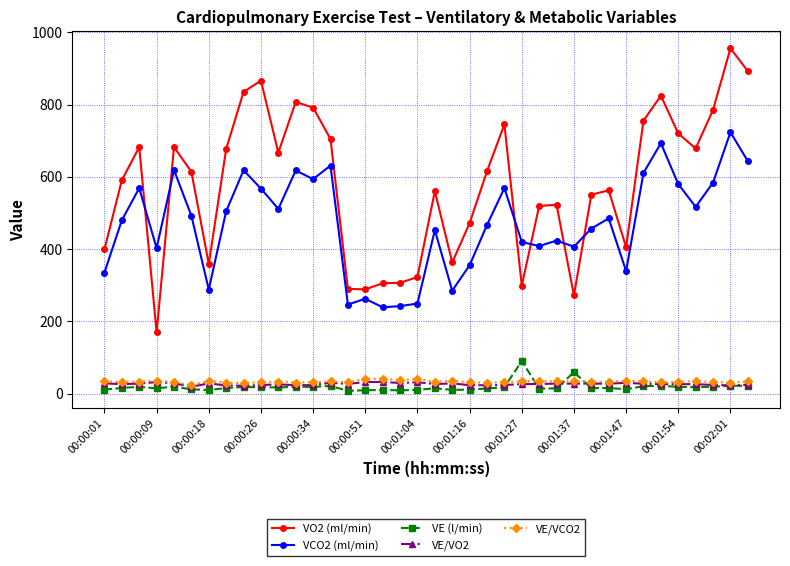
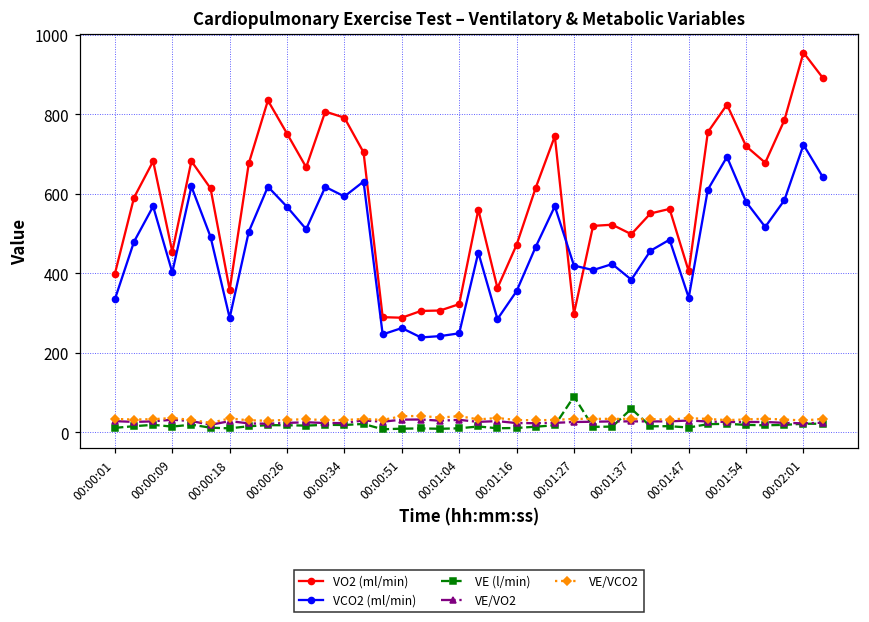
  {
    "VO2 (ml/min)": {
      "00:00:01": 400,
-     "00:00:09": 170,
+     "00:00:09": 450,
      "00:00:18": 360,
-     "00:00:26": 870,
+     "00:00:26": 750,
      "00:00:34": 790,
      "00:00:51": 290,
      "00:01:04": 320,
      "00:01:16": 470,
      "00:01:27": 300,
-     "00:01:37": 270,
+     "00:01:37": 500,
      "00:01:47": 410,
      "00:01:54": 720,
      "00:02:01": 960
    },
    "VCO2 (ml/min)": {
      "00:00:01": 330,
      "00:00:09": 400,
      "00:00:18": 290,
      "00:00:26": 570,
      "00:00:34": 590,
      "00:00:51": 260,
      "00:01:04": 250,
      "00:01:16": 360,
      "00:01:27": 420,
-     "00:01:37": 410,
+     "00:01:37": 380,
      "00:01:47": 340,
      "00:01:54": 580,
      "00:02:01": 720
    },
    "VE (l/min)": {
      "00:00:01": 10,
      "00:00:09": 10,
      "00:00:18": 10,
      "00:00:51": 10,
      "00:01:04": 10,
      "00:01:16": 10,
      "00:01:27": 90,
      "00:01:37": 60,
      "00:01:47": 10,
      "00:01:54": 20
    },
    "VE/VO2": {
      "00:00:51": 30,
      "00:01:04": 30,
      "00:01:16": 20,
      "00:01:27": 30
    },
    "VE/VCO2": {
      "00:00:26": 30,
      "00:00:34": 30,
      "00:00:51": 40,
      "00:01:04": 40,
      "00:01:16": 30,
      "00:01:27": 30,
      "00:02:01": 30
    }
  }
